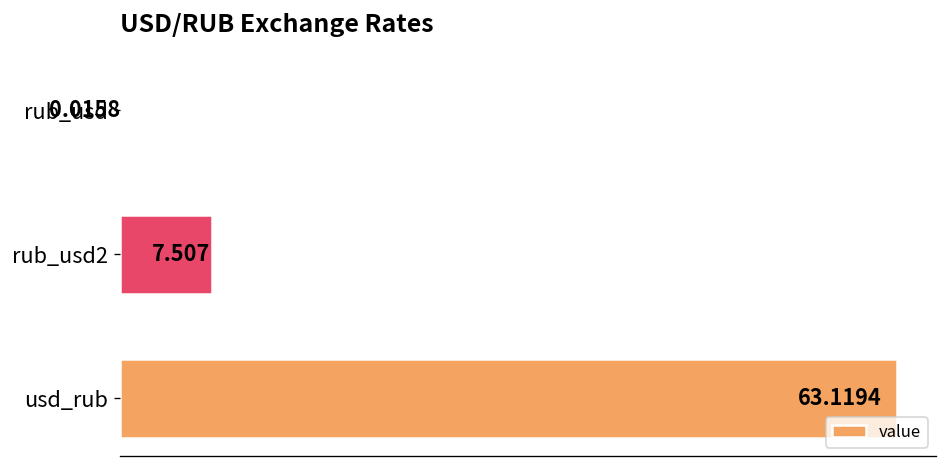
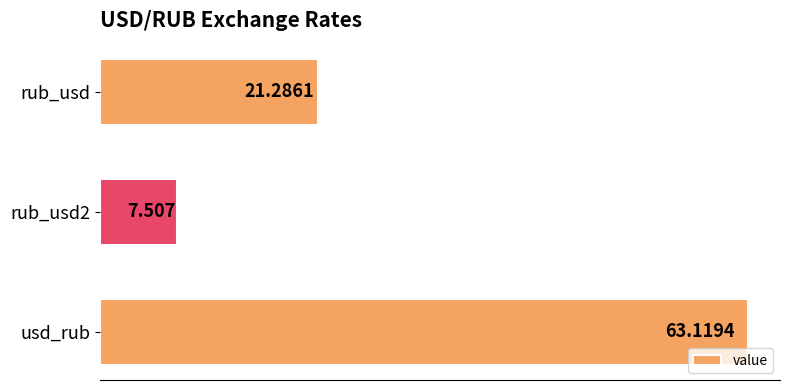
  {
-   "rub_usd": 0.0158,
+   "rub_usd": 21.2861,
    "rub_usd2": 7.507,
    "usd_rub": 63.1194
  }
